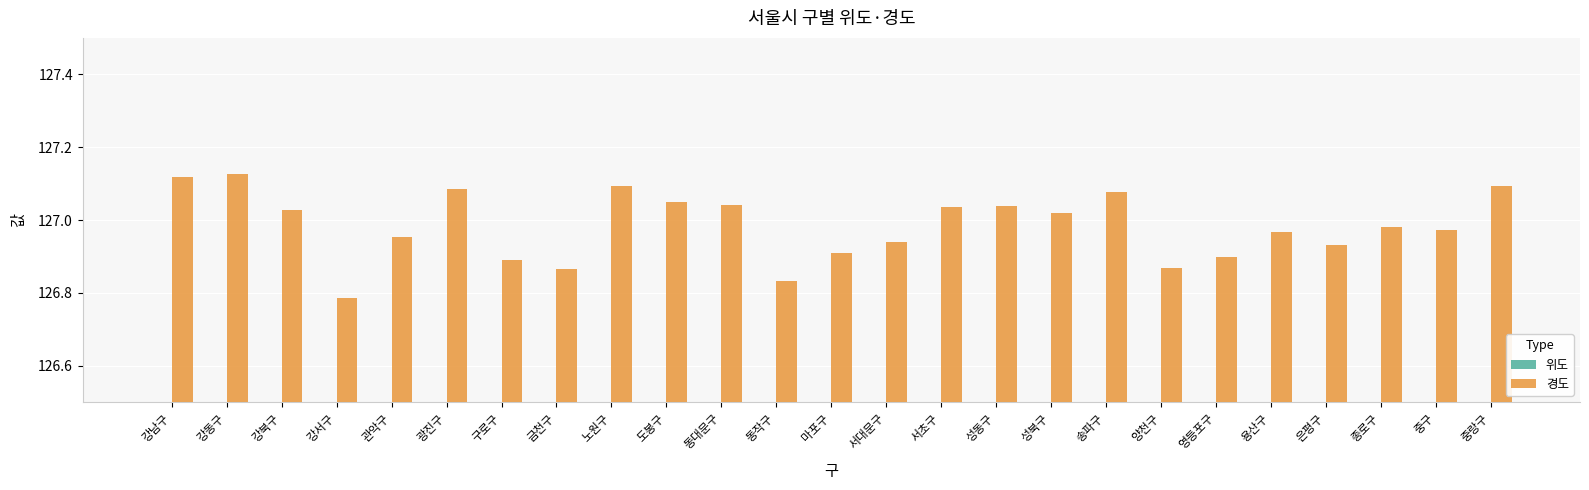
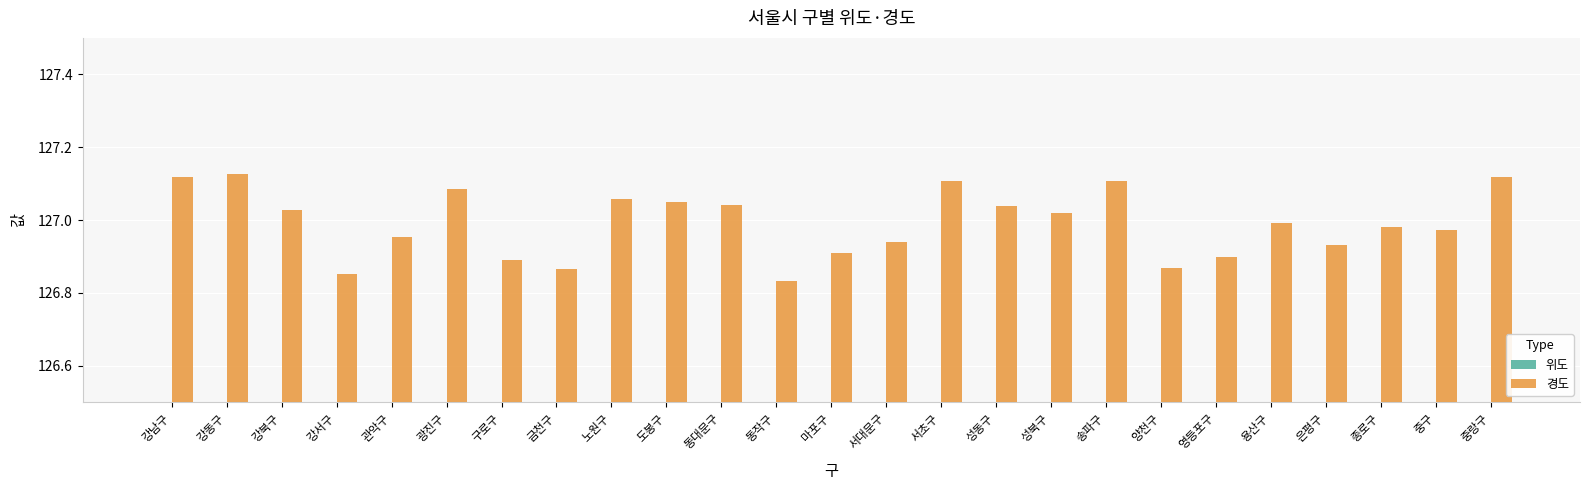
  {
    "경도": {
      "강남구": 127.12,
      "강동구": 127.13,
      "강북구": 127.03,
-     "강서구": 126.79,
+     "강서구": 126.85,
      "관악구": 126.95,
      "광진구": 127.08,
      "구로구": 126.89,
      "금천구": 126.87,
-     "노원구": 127.09,
+     "노원구": 127.06,
      "도봉구": 127.05,
      "동대문구": 127.04,
      "동작구": 126.83,
      "마포구": 126.91,
      "서대문구": 126.94,
-     "서초구": 127.03,
+     "서초구": 127.11,
      "성동구": 127.04,
      "성북구": 127.02,
-     "송파구": 127.08,
+     "송파구": 127.11,
      "양천구": 126.87,
      "영등포구": 126.90,
-     "용산구": 126.97,
+     "용산구": 126.99,
      "은평구": 126.93,
      "종로구": 126.98,
      "중구": 126.97,
-     "중랑구": 127.09
+     "중랑구": 127.12
    }
  }
